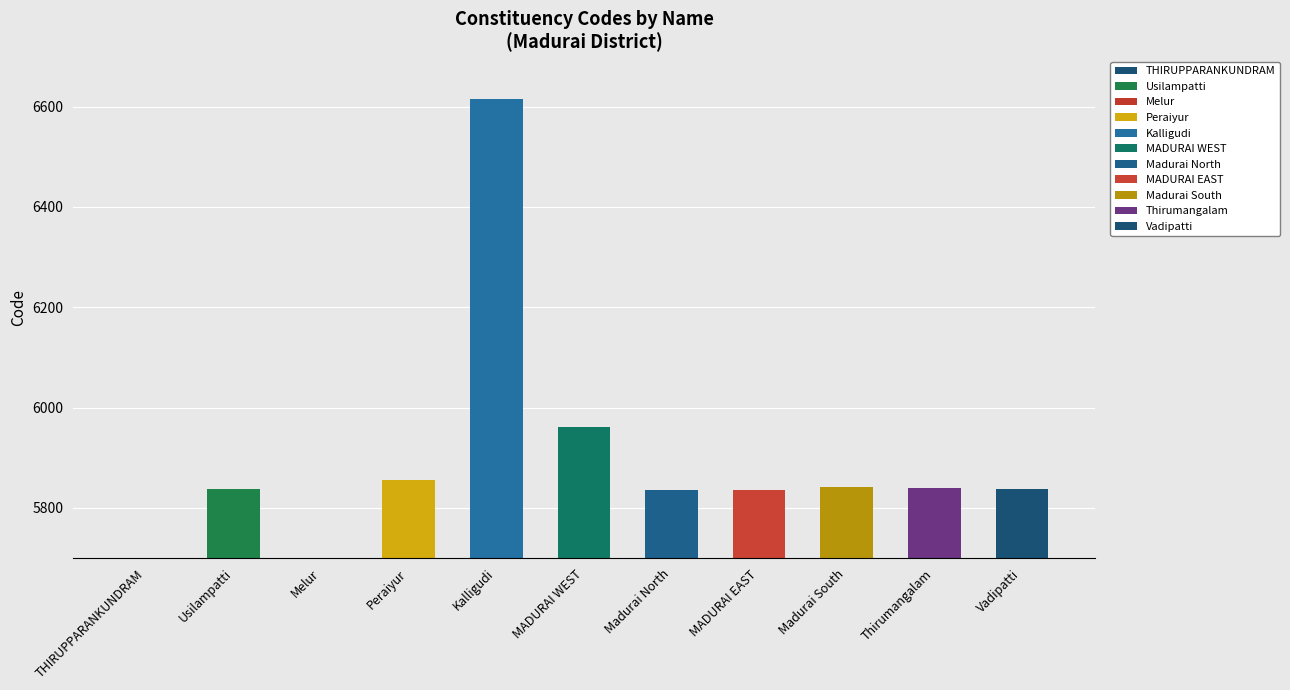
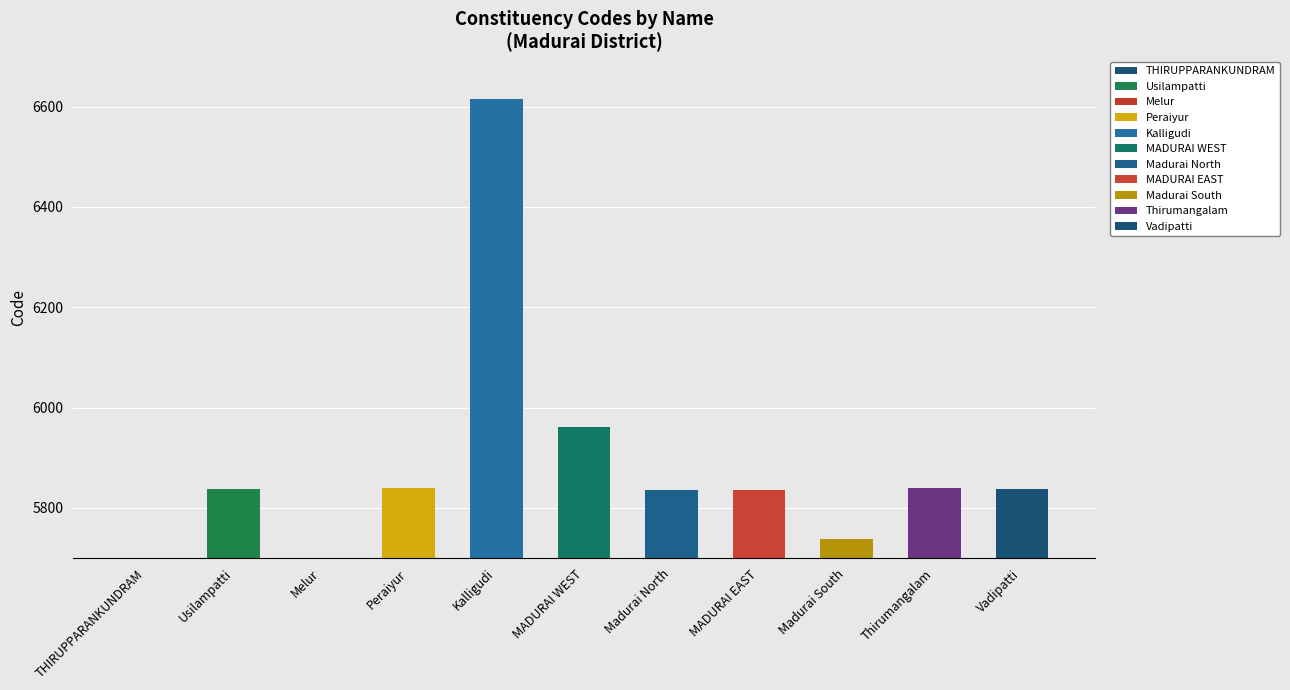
  {
    "Usilampatti": 5840,
-   "Peraiyur": 5860,
+   "Peraiyur": 5840,
    "Kalligudi": 6620,
    "MADURAI WEST": 5960,
    "Madurai North": 5840,
    "MADURAI EAST": 5840,
-   "Madurai South": 5840,
+   "Madurai South": 5740,
    "Thirumangalam": 5840,
    "Vadipatti": 5840
  }
